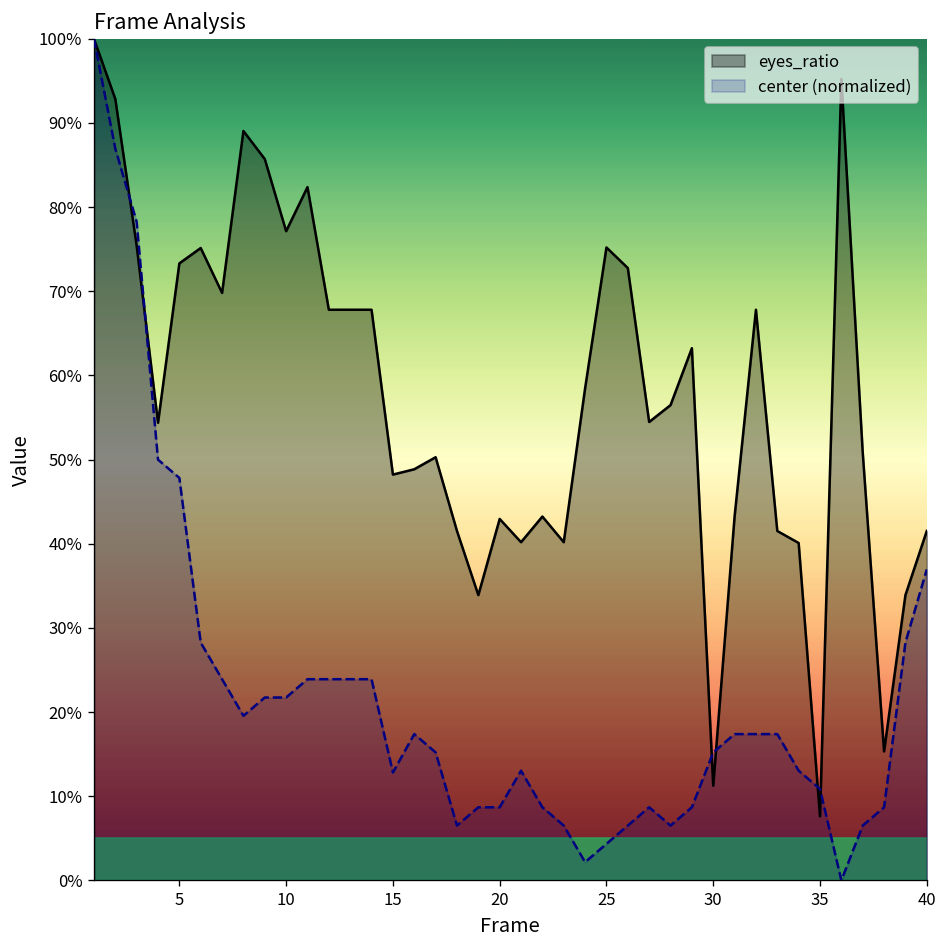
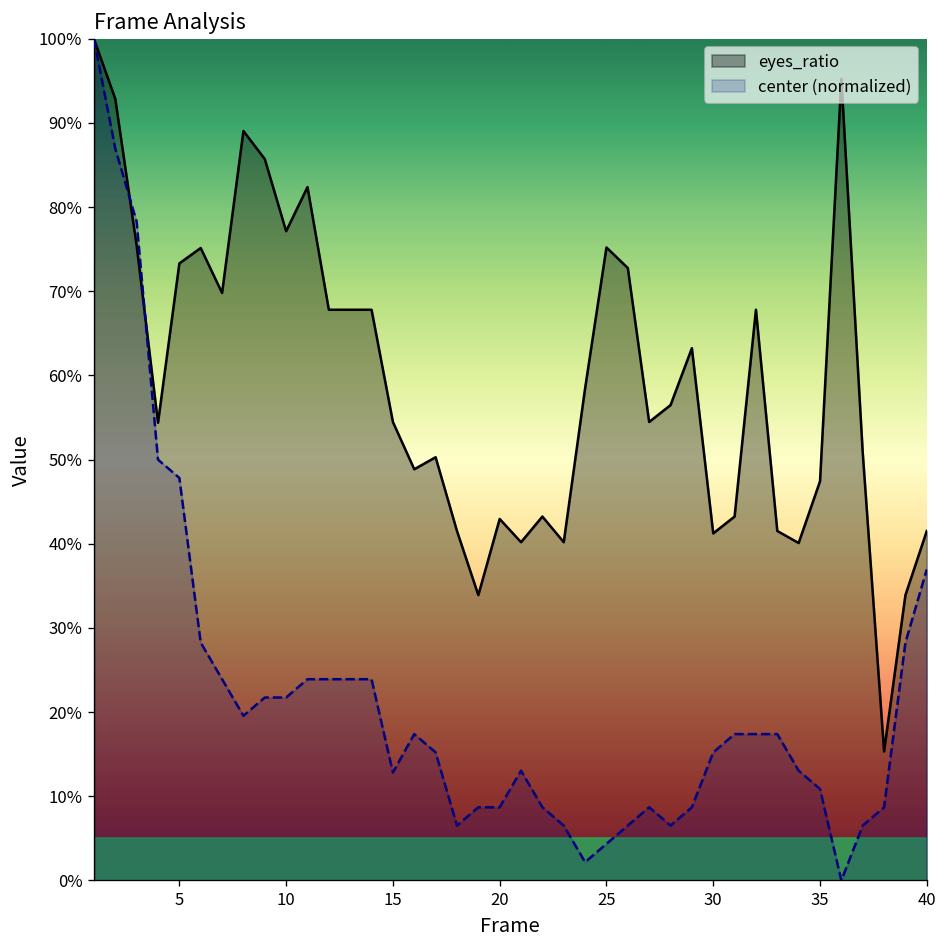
  {
    "eyes_ratio": {
      "5": "73%",
      "10": "77%",
-     "15": "48%",
+     "15": "54%",
      "20": "43%",
      "25": "75%",
-     "30": "11%",
-     "35": "8%",
+     "30": "41%",
+     "35": "47%",
      "40": "42%"
    },
    "center (normalized)": {
      "5": "48%",
      "10": "22%",
      "15": "13%",
      "20": "9%",
      "30": "15%",
      "35": "11%",
      "40": "37%"
    }
  }
